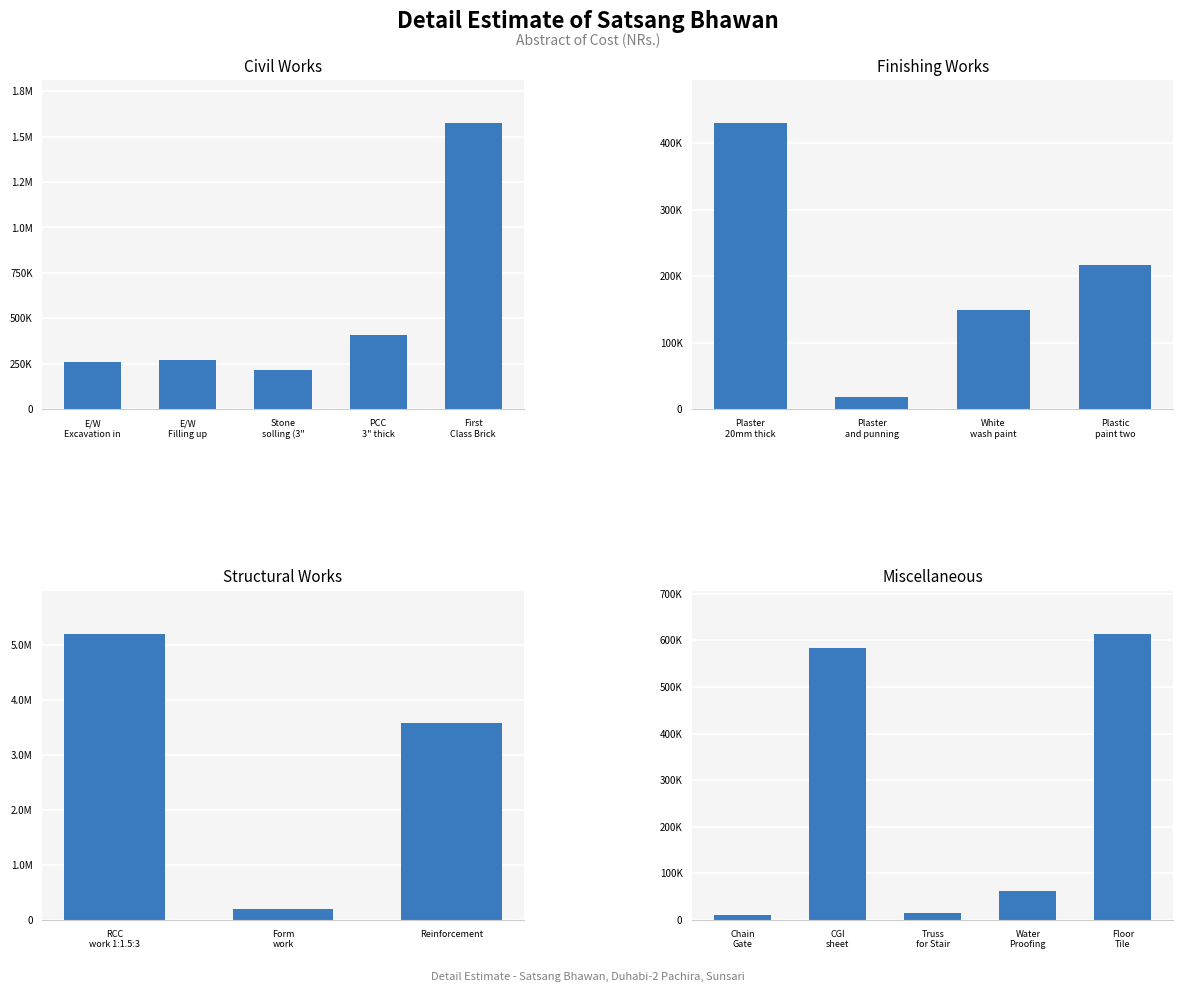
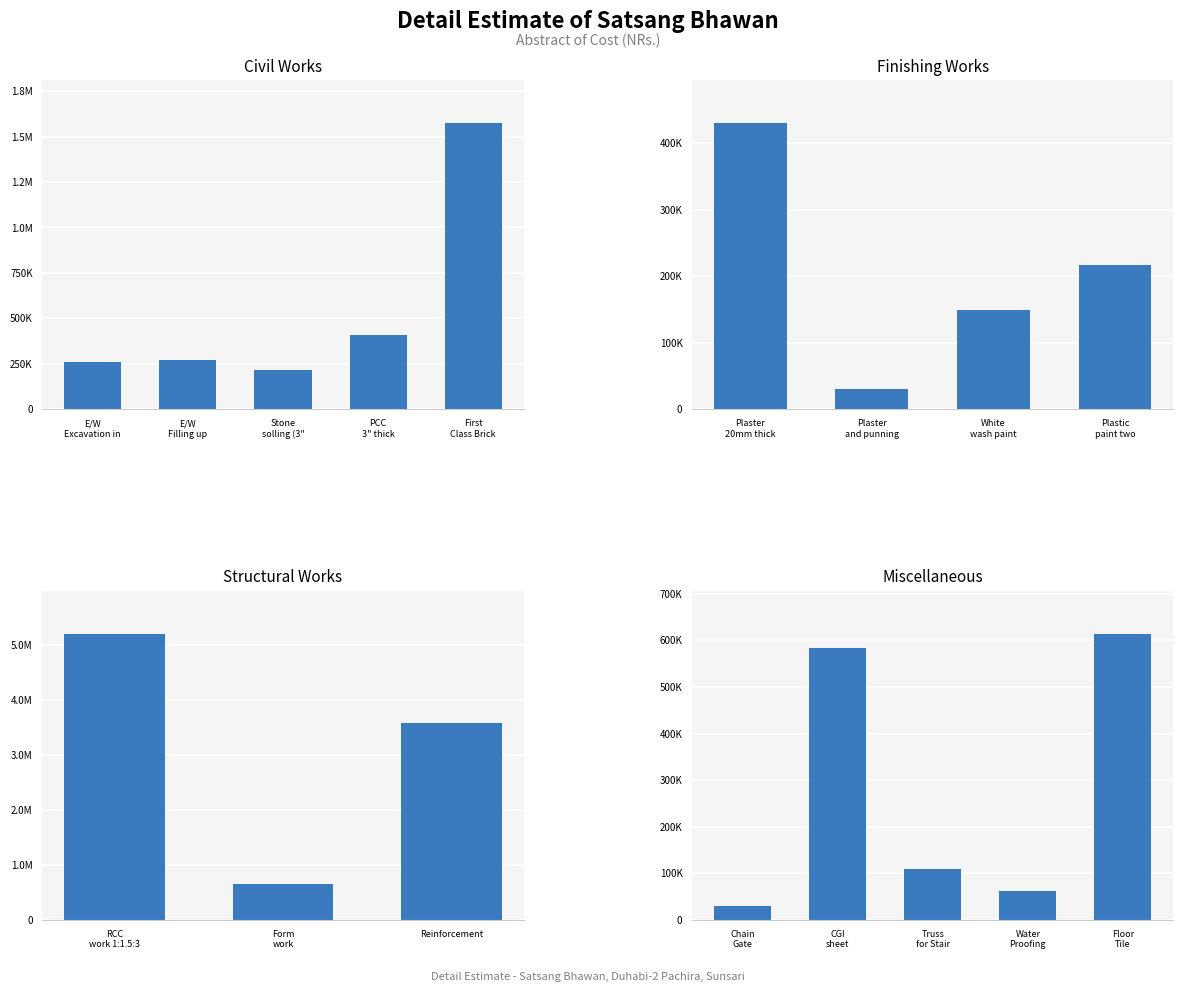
  {
    "Finishing Works": {
      "Plaster 20mm thick": 430000,
-     "Plaster and punning": 20000,
+     "Plaster and punning": 30000,
      "White wash paint": 150000,
      "Plastic paint two": 220000
    },
    "Structural Works": {
      "RCC work 1:1.5:3": 5200000,
-     "Form work": 200000,
+     "Form work": 700000,
      "Reinforcement": 3600000
    },
    "Miscellaneous": {
-     "Chain Gate": 10000,
+     "Chain Gate": 30000,
      "CGI sheet": 580000,
-     "Truss for Stair": 20000,
+     "Truss for Stair": 110000,
      "Water Proofing": 60000,
      "Floor Tile": 610000
    }
  }
